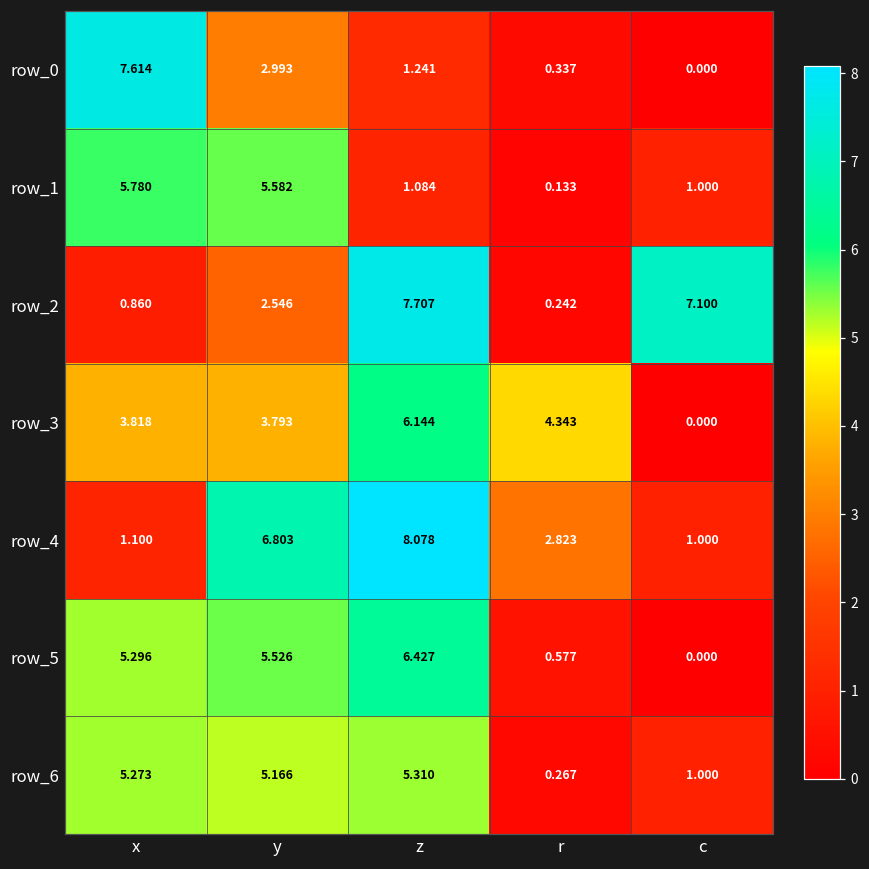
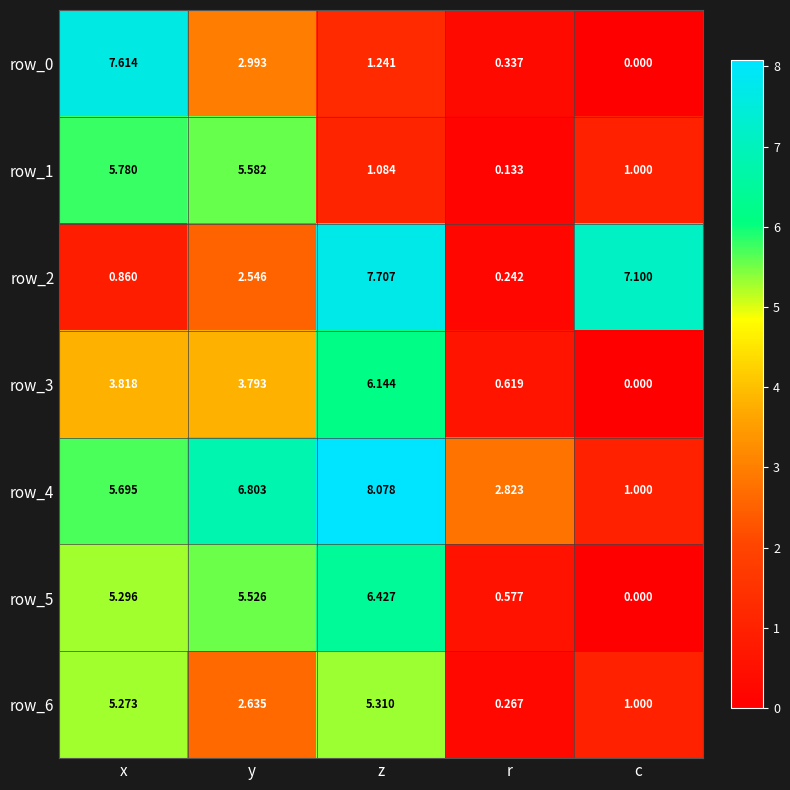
  {
    "row_0": {
      "x": 7.614,
      "y": 2.993,
      "z": 1.241,
      "r": 0.337,
      "c": 0.000
    },
    "row_1": {
      "x": 5.780,
      "y": 5.582,
      "z": 1.084,
      "r": 0.133,
      "c": 1.000
    },
    "row_2": {
      "x": 0.860,
      "y": 2.546,
      "z": 7.707,
      "r": 0.242,
      "c": 7.100
    },
    "row_3": {
      "x": 3.818,
      "y": 3.793,
      "z": 6.144,
-     "r": 4.343,
+     "r": 0.619,
      "c": 0.000
    },
    "row_4": {
-     "x": 1.100,
+     "x": 5.695,
      "y": 6.803,
      "z": 8.078,
      "r": 2.823,
      "c": 1.000
    },
    "row_5": {
      "x": 5.296,
      "y": 5.526,
      "z": 6.427,
      "r": 0.577,
      "c": 0.000
    },
    "row_6": {
      "x": 5.273,
-     "y": 5.166,
+     "y": 2.635,
      "z": 5.310,
      "r": 0.267,
      "c": 1.000
    }
  }
